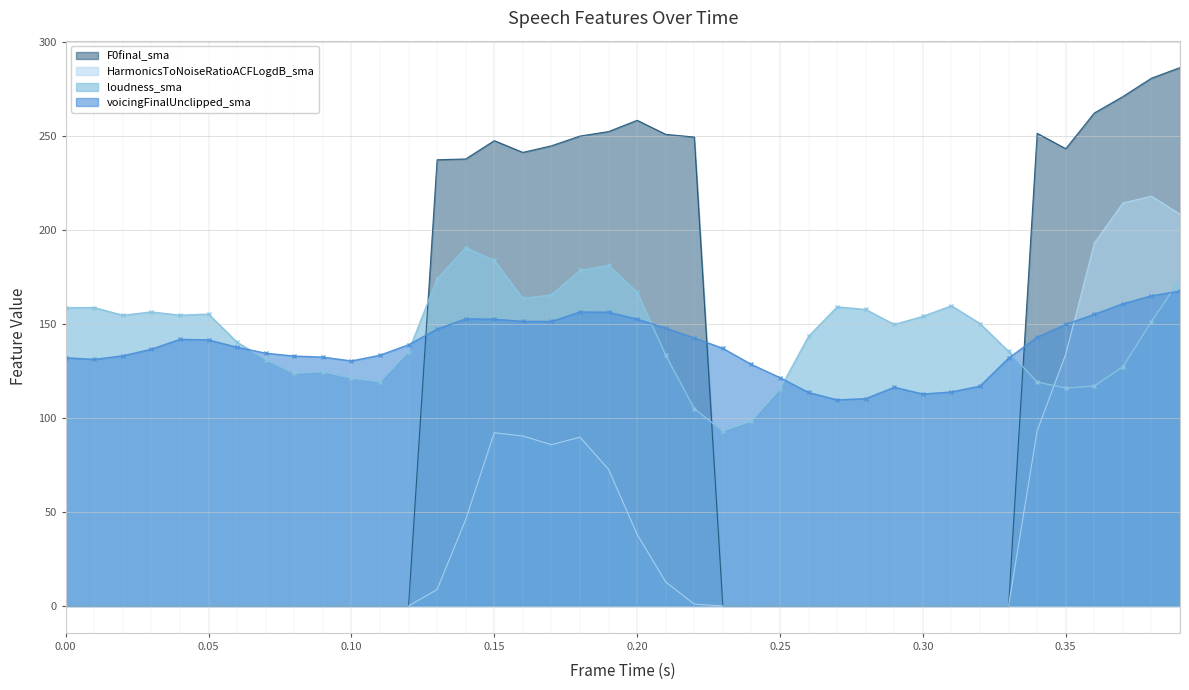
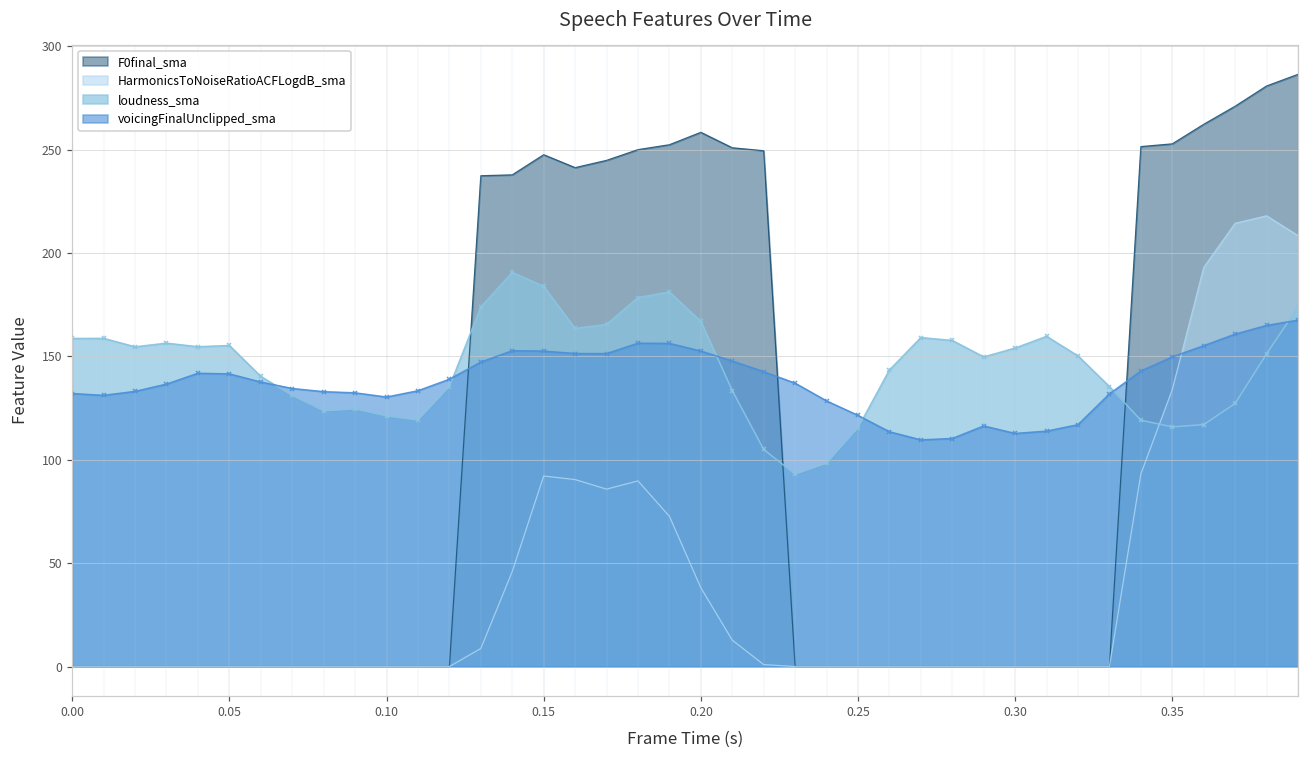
  {
    "F0final_sma": {
      "0.15": 248,
      "0.20": 258,
-     "0.35": 243
+     "0.35": 253
    }
  }
